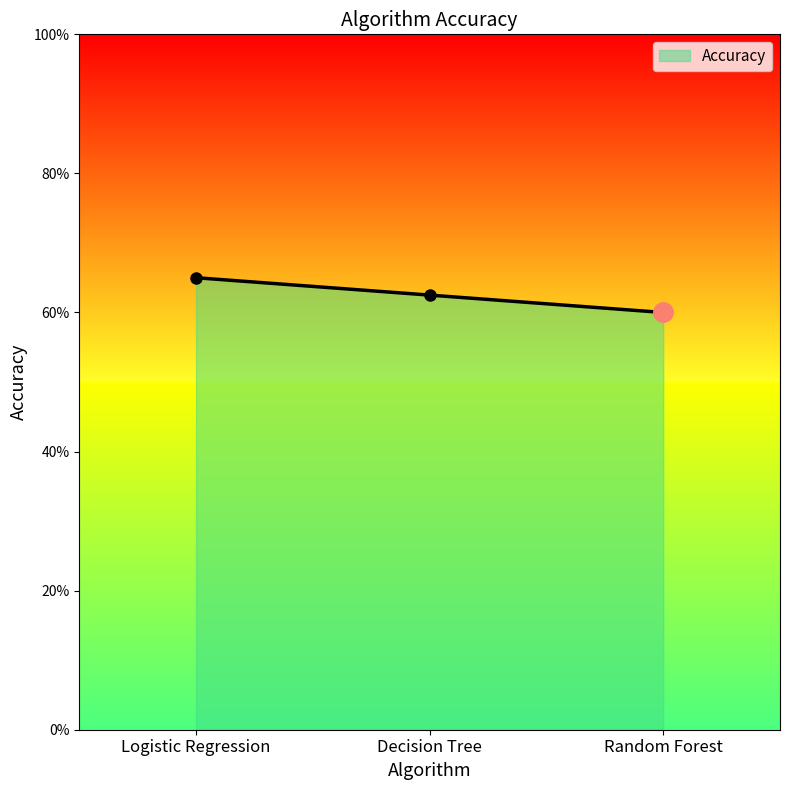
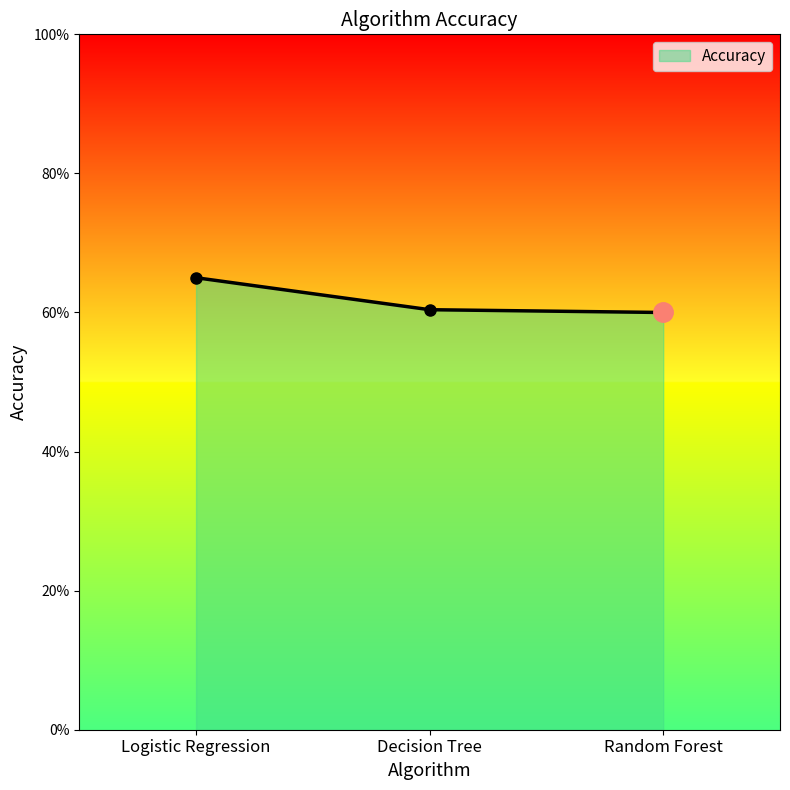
  {
    "Accuracy": {
      "Logistic Regression": "65%",
-     "Decision Tree": "63%"
+     "Decision Tree": "60%"
    }
  }
